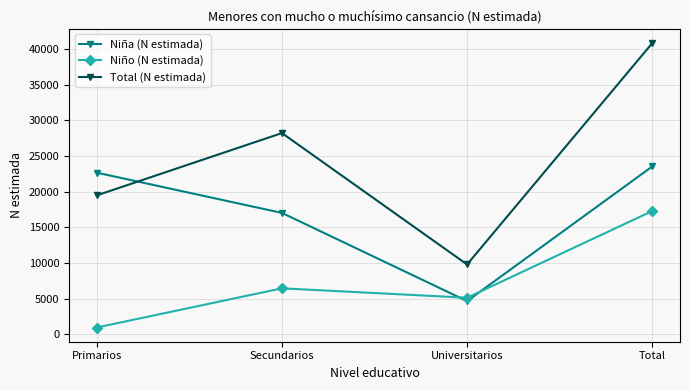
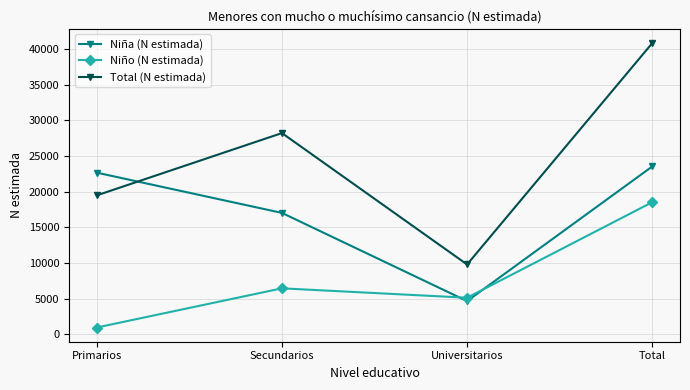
  {
    "Niña (N estimada)": {
      "Primarios": 23000,
      "Secundarios": 17000,
      "Universitarios": 5000,
      "Total": 24000
    },
    "Niño (N estimada)": {
      "Primarios": 1000,
      "Secundarios": 6000,
      "Universitarios": 5000,
-     "Total": 17000
+     "Total": 19000
    },
    "Total (N estimada)": {
      "Primarios": 19000,
      "Secundarios": 28000,
      "Universitarios": 10000,
      "Total": 41000
    }
  }
